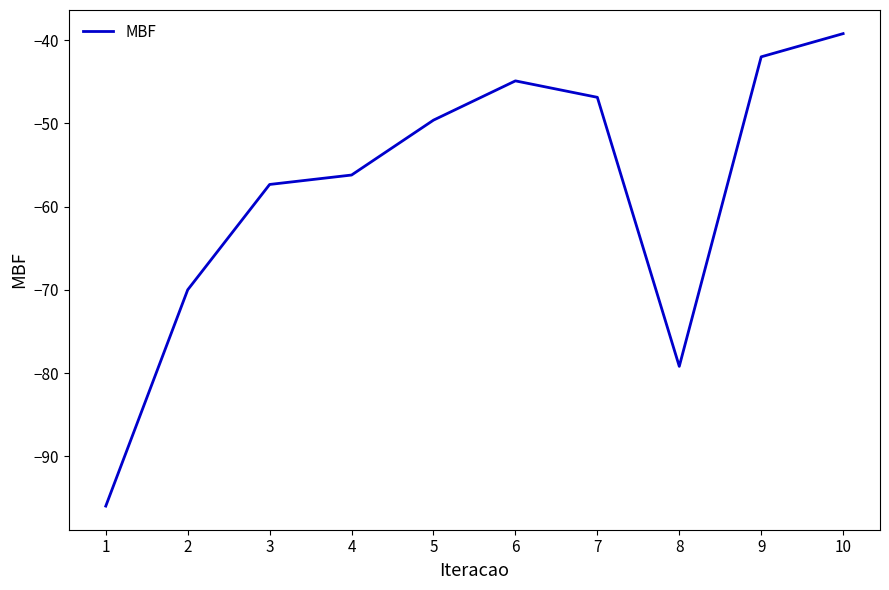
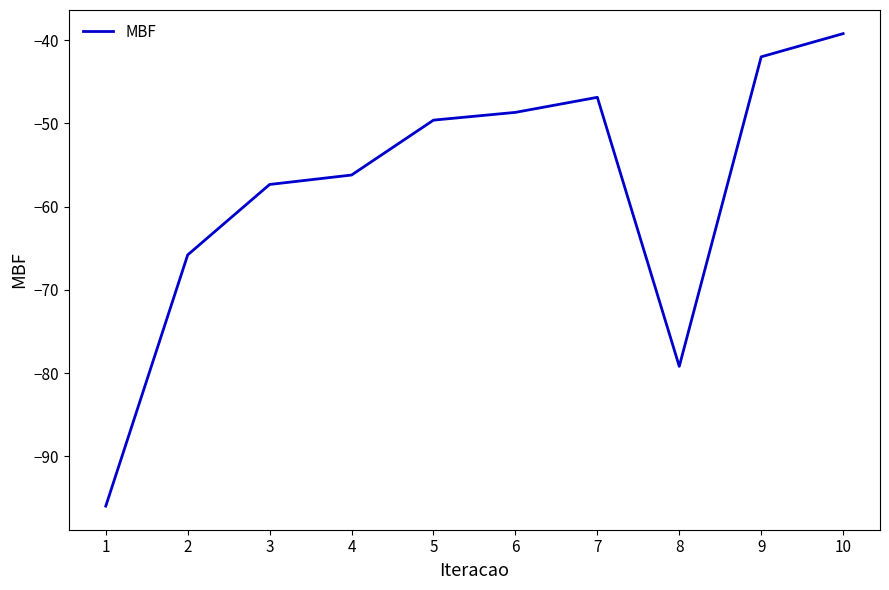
  {
    "1": -96,
-   "2": -70,
+   "2": -66,
    "3": -57,
    "4": -56,
    "5": -50,
-   "6": -45,
+   "6": -49,
    "7": -47,
    "8": -79,
    "9": -42,
    "10": -39
  }
